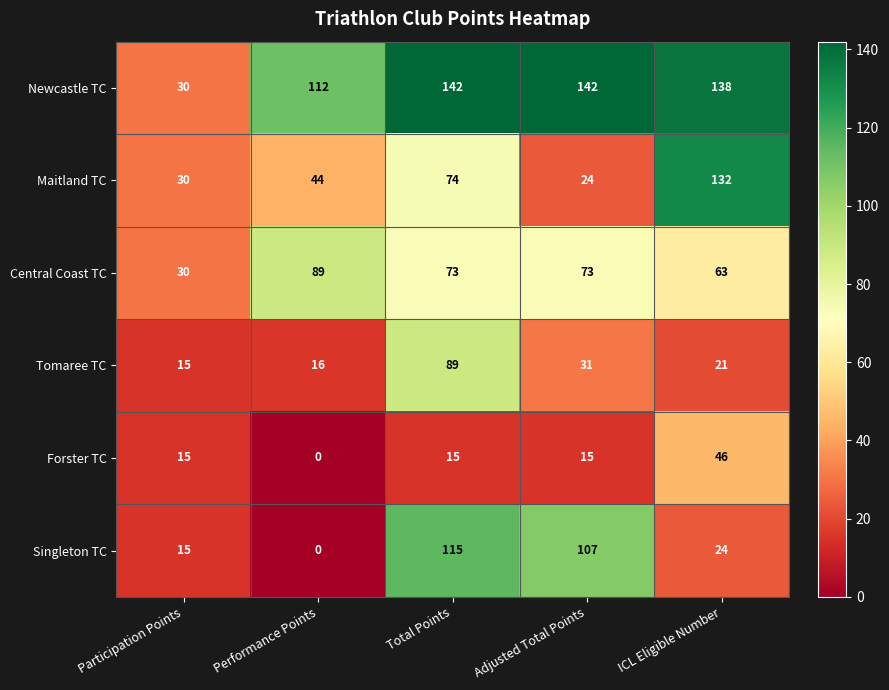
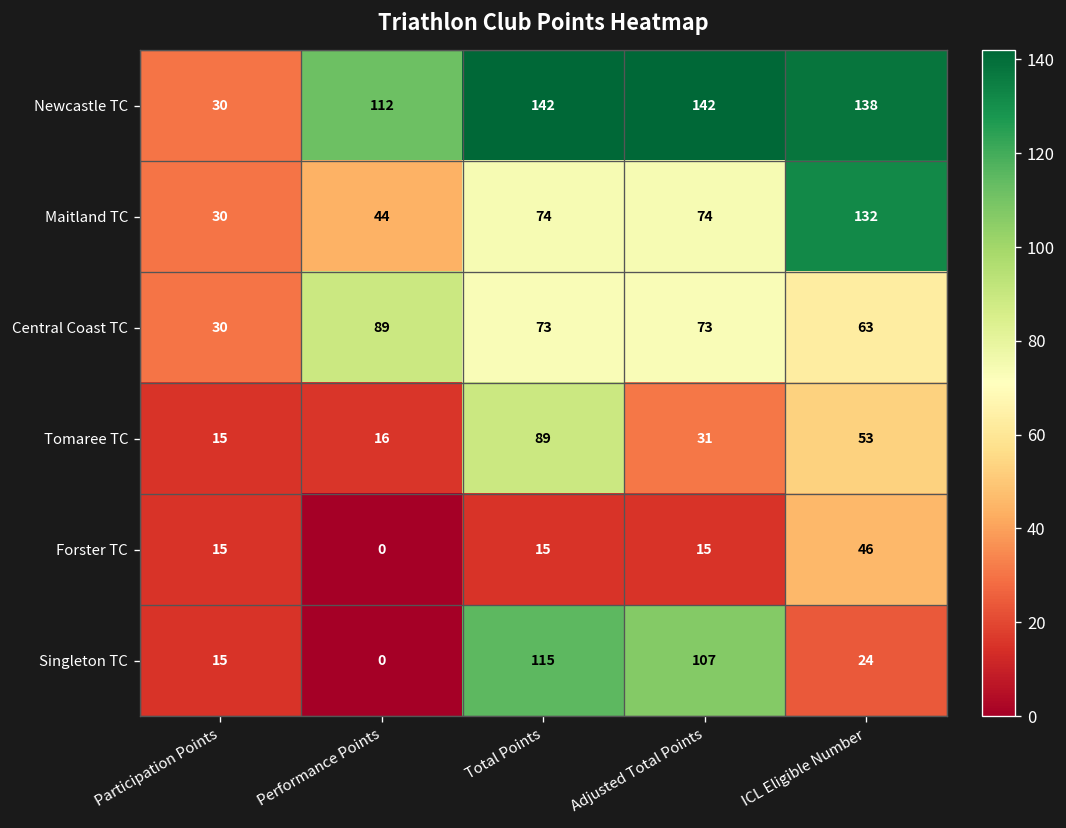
  {
    "Newcastle TC": {
      "Participation Points": 30,
      "Performance Points": 112,
      "Total Points": 142,
      "Adjusted Total Points": 142,
      "ICL Eligible Number": 138
    },
    "Maitland TC": {
      "Participation Points": 30,
      "Performance Points": 44,
      "Total Points": 74,
-     "Adjusted Total Points": 24,
+     "Adjusted Total Points": 74,
      "ICL Eligible Number": 132
    },
    "Central Coast TC": {
      "Participation Points": 30,
      "Performance Points": 89,
      "Total Points": 73,
      "Adjusted Total Points": 73,
      "ICL Eligible Number": 63
    },
    "Tomaree TC": {
      "Participation Points": 15,
      "Performance Points": 16,
      "Total Points": 89,
      "Adjusted Total Points": 31,
-     "ICL Eligible Number": 21
+     "ICL Eligible Number": 53
    },
    "Forster TC": {
      "Participation Points": 15,
      "Performance Points": 0,
      "Total Points": 15,
      "Adjusted Total Points": 15,
      "ICL Eligible Number": 46
    },
    "Singleton TC": {
      "Participation Points": 15,
      "Performance Points": 0,
      "Total Points": 115,
      "Adjusted Total Points": 107,
      "ICL Eligible Number": 24
    }
  }
